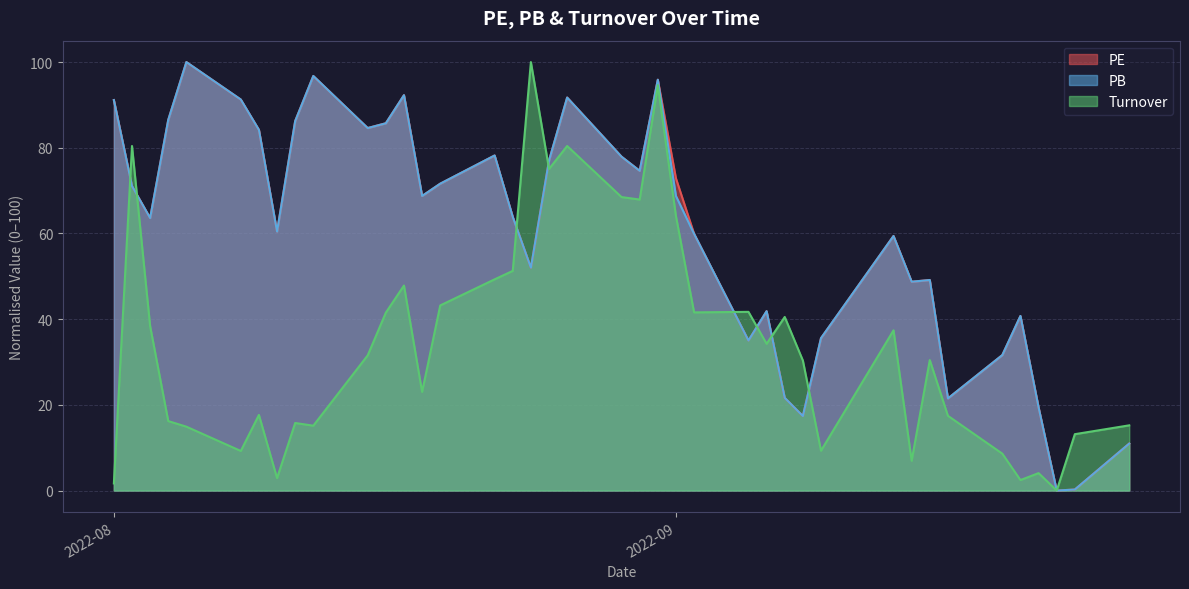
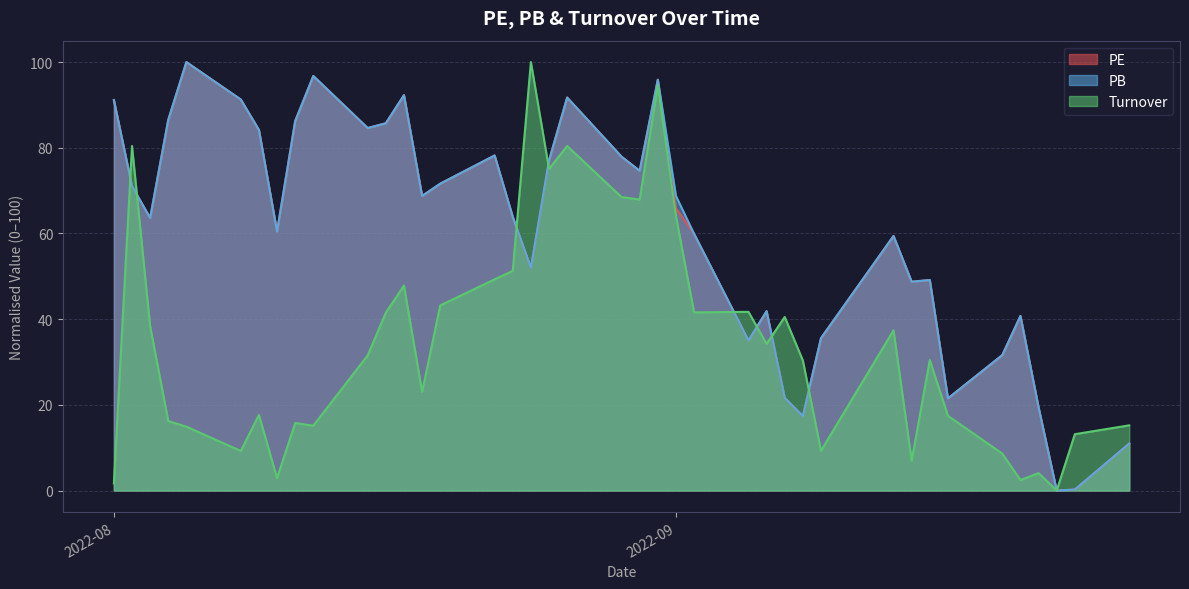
  {
    "PE": {
-     "2022-09": 73
+     "2022-09": 66
    },
    "PB": {
      "2022-09": 69
    },
    "Turnover": {
      "2022-08": 2,
      "2022-09": 64
    }
  }
